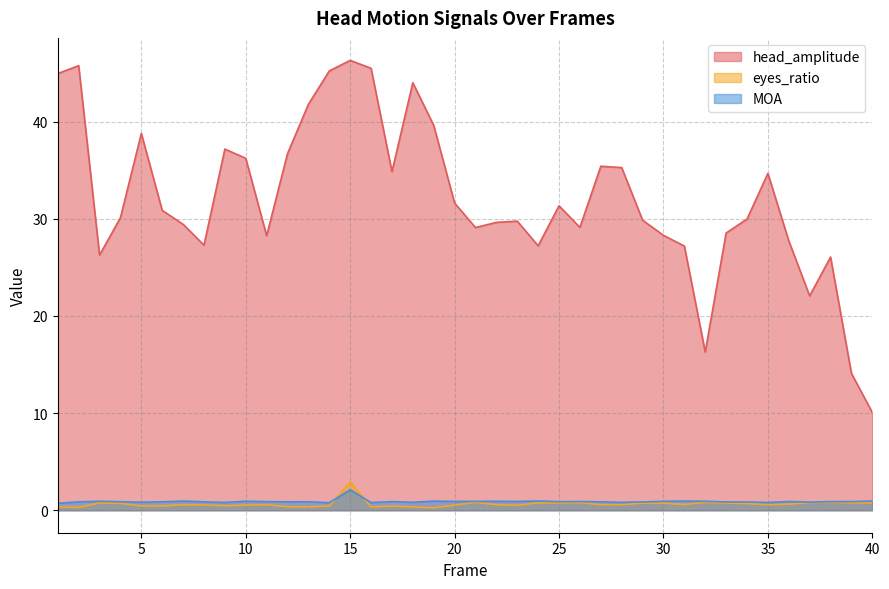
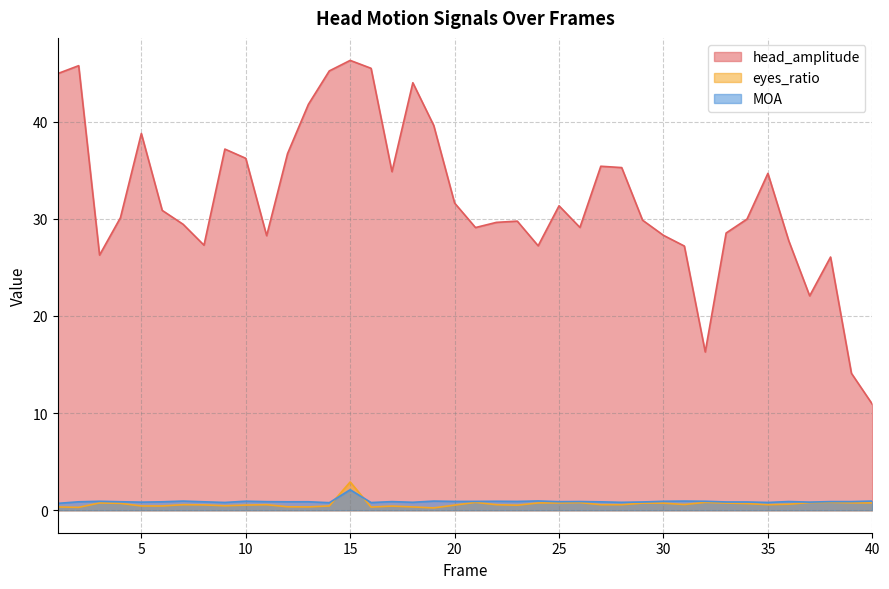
  {
    "head_amplitude": {
      "5": 39,
      "10": 36,
      "15": 46,
      "20": 32,
      "25": 31,
      "30": 28,
      "35": 35,
-     "40": 10
+     "40": 11
    },
    "eyes_ratio": {
      "5": 0,
      "10": 1,
      "15": 3,
      "20": 1
    },
    "MOA": {
      "5": 1,
      "10": 1,
      "15": 2,
      "20": 1
    }
  }
